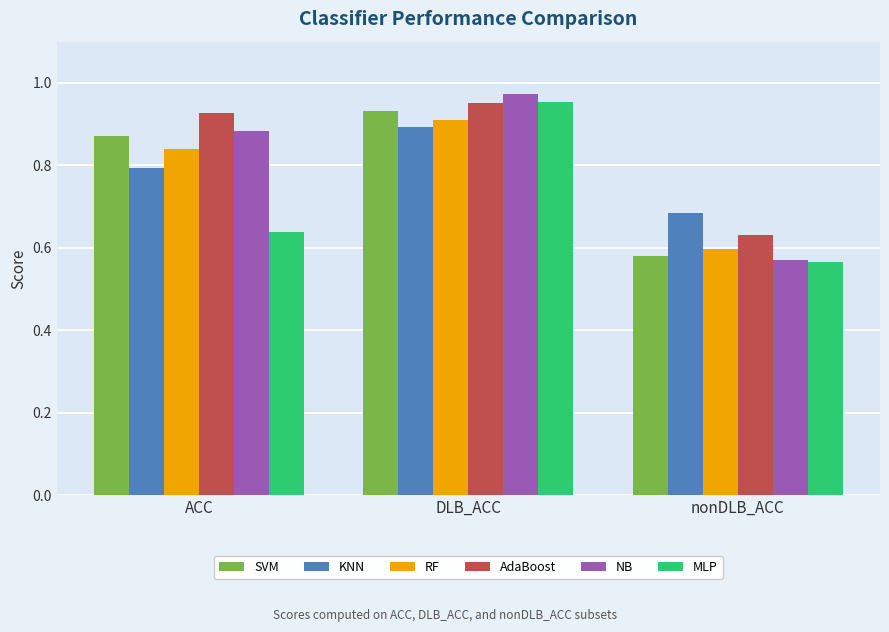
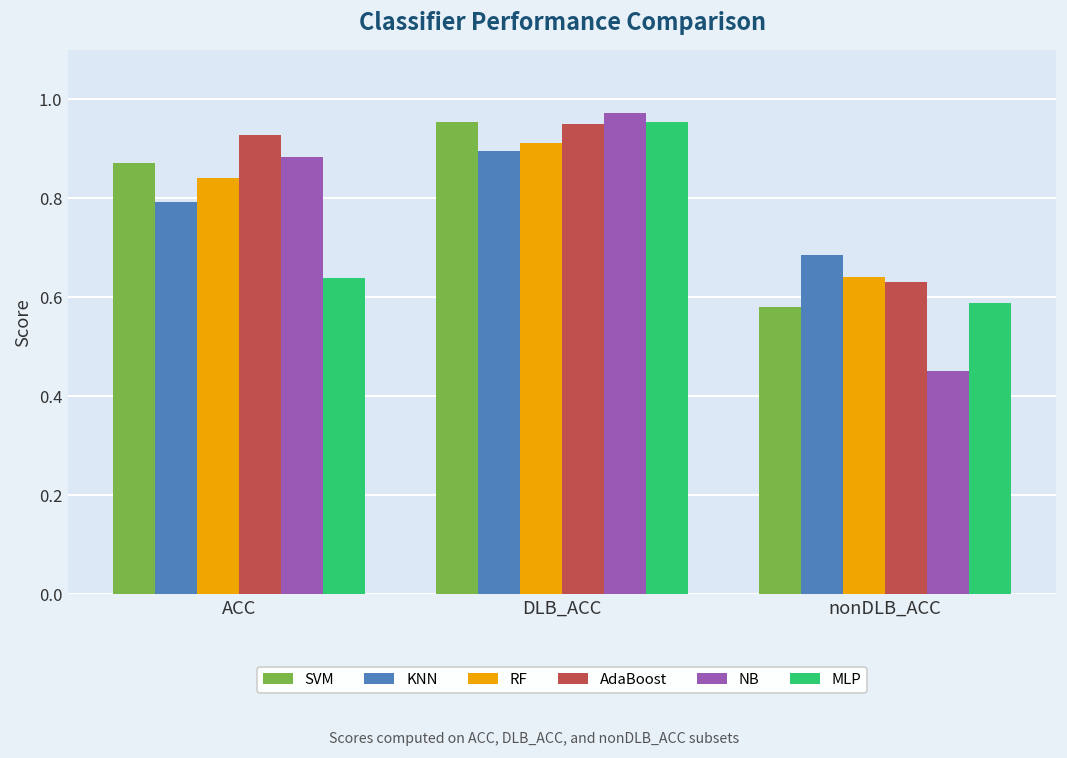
  {
    "SVM": {
      "ACC": 0.87,
-     "DLB_ACC": 0.93,
+     "DLB_ACC": 0.95,
      "nonDLB_ACC": 0.58
    },
    "KNN": {
      "ACC": 0.79,
      "DLB_ACC": 0.89,
      "nonDLB_ACC": 0.68
    },
    "RF": {
      "ACC": 0.84,
      "DLB_ACC": 0.91,
-     "nonDLB_ACC": 0.60
+     "nonDLB_ACC": 0.64
    },
    "AdaBoost": {
      "ACC": 0.93,
      "DLB_ACC": 0.95,
      "nonDLB_ACC": 0.63
    },
    "NB": {
      "ACC": 0.88,
      "DLB_ACC": 0.97,
-     "nonDLB_ACC": 0.57
+     "nonDLB_ACC": 0.45
    },
    "MLP": {
      "ACC": 0.64,
      "DLB_ACC": 0.95,
-     "nonDLB_ACC": 0.57
+     "nonDLB_ACC": 0.59
    }
  }
